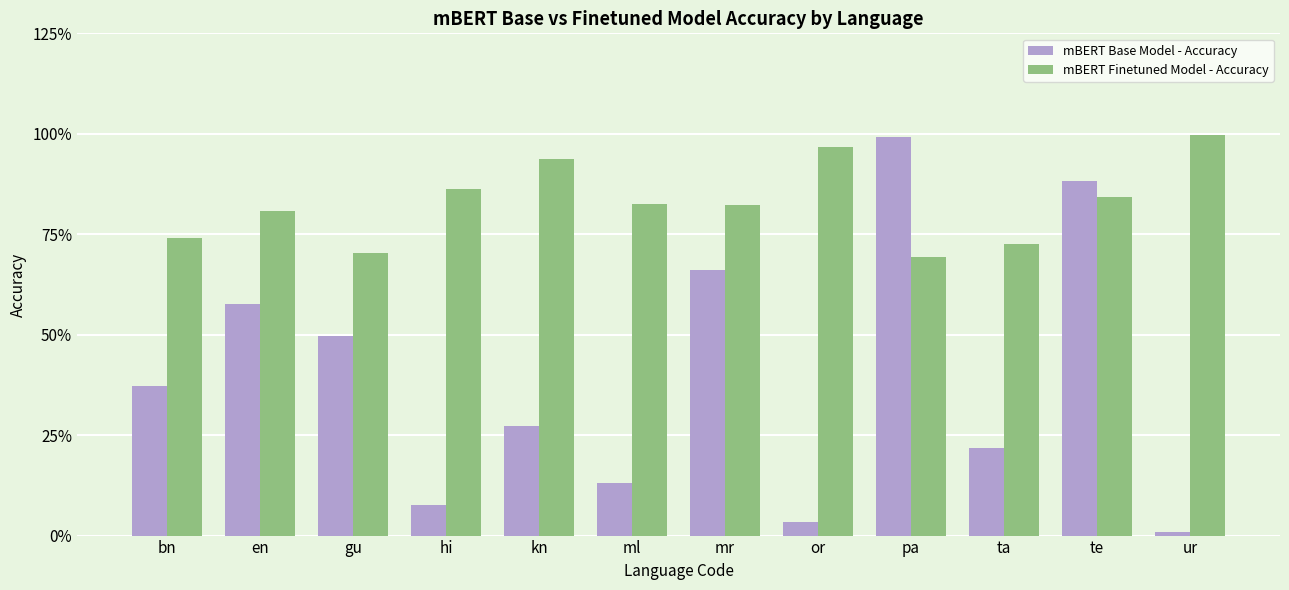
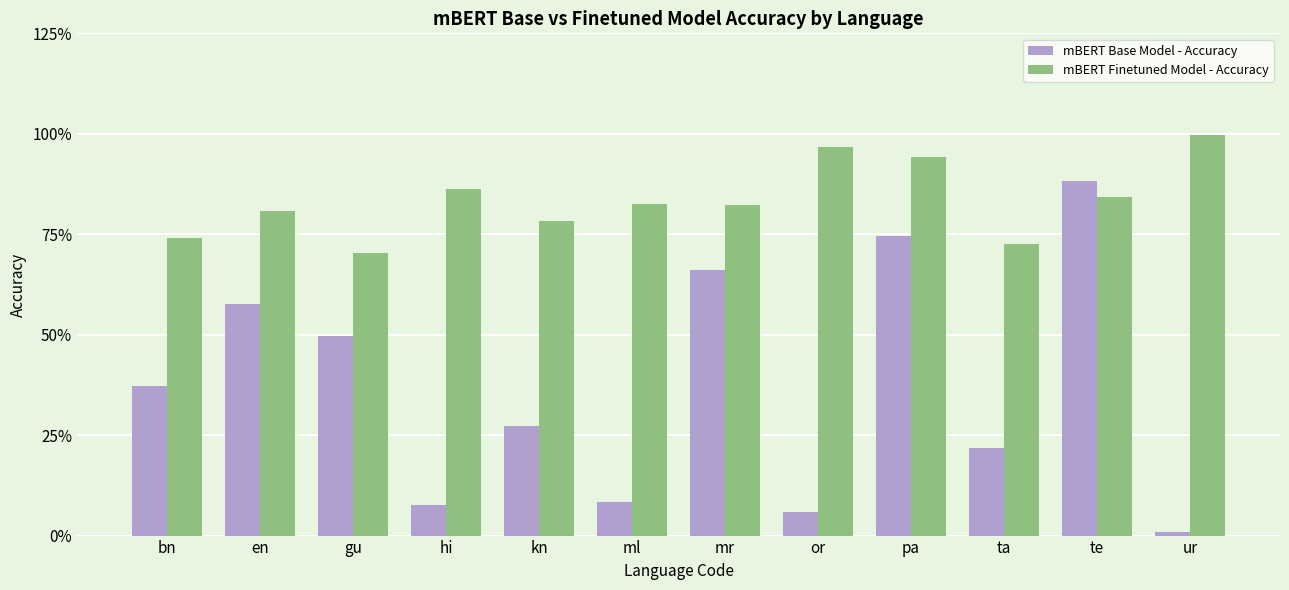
  {
    "mBERT Base Model - Accuracy": {
      "bn": "37%",
      "en": "58%",
      "gu": "50%",
      "hi": "8%",
      "kn": "27%",
-     "ml": "13%",
+     "ml": "8%",
      "mr": "66%",
-     "or": "3%",
-     "pa": "99%",
+     "or": "6%",
+     "pa": "75%",
      "ta": "22%",
      "te": "88%",
      "ur": "1%"
    },
    "mBERT Finetuned Model - Accuracy": {
      "bn": "74%",
      "en": "81%",
      "gu": "70%",
      "hi": "86%",
-     "kn": "94%",
+     "kn": "78%",
      "ml": "83%",
      "mr": "82%",
      "or": "97%",
-     "pa": "69%",
+     "pa": "94%",
      "ta": "73%",
      "te": "84%",
      "ur": "100%"
    }
  }
